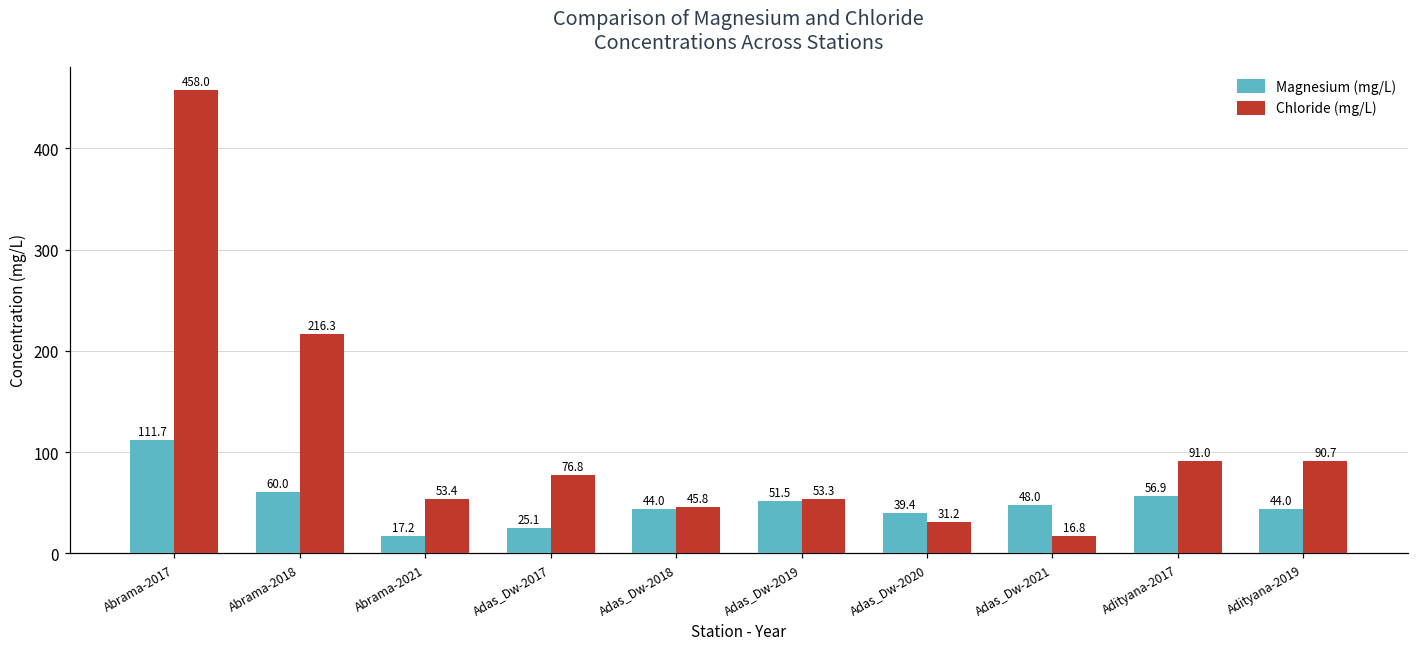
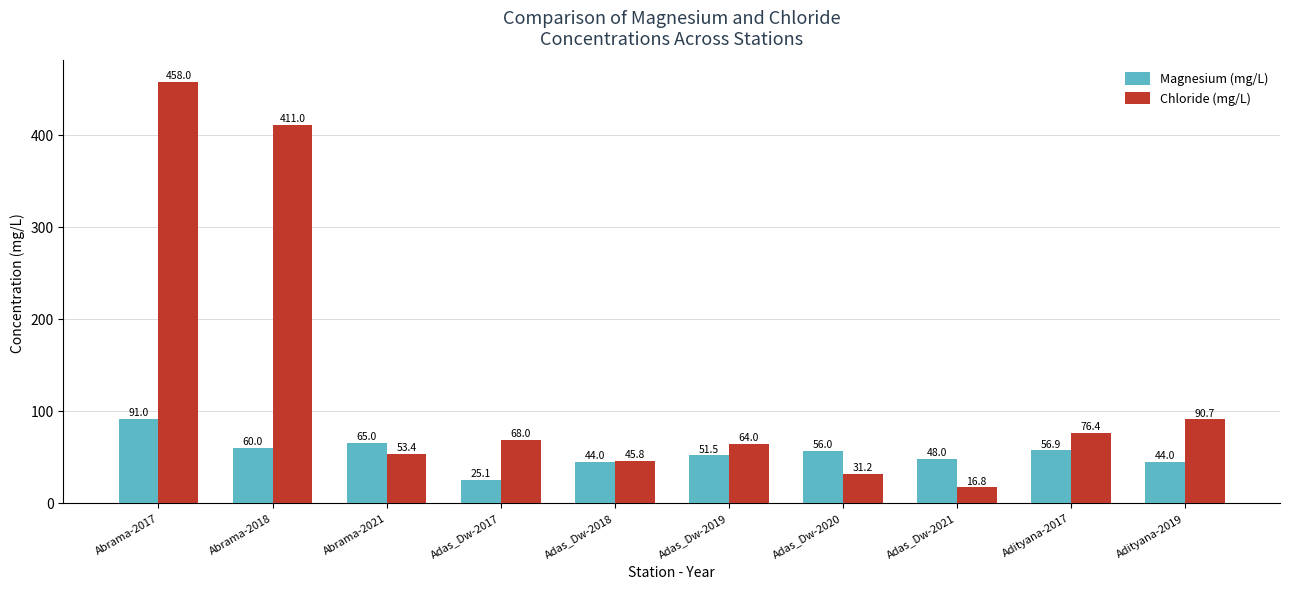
  {
    "Magnesium (mg/L)": {
-     "Abrama-2017": 111.7,
+     "Abrama-2017": 91.0,
      "Abrama-2018": 60.0,
-     "Abrama-2021": 17.2,
+     "Abrama-2021": 65.0,
      "Adas_Dw-2017": 25.1,
      "Adas_Dw-2018": 44.0,
      "Adas_Dw-2019": 51.5,
-     "Adas_Dw-2020": 39.4,
+     "Adas_Dw-2020": 56.0,
      "Adas_Dw-2021": 48.0,
      "Adityana-2017": 56.9,
      "Adityana-2019": 44.0
    },
    "Chloride (mg/L)": {
      "Abrama-2017": 458.0,
-     "Abrama-2018": 216.3,
+     "Abrama-2018": 411.0,
      "Abrama-2021": 53.4,
-     "Adas_Dw-2017": 76.8,
+     "Adas_Dw-2017": 68.0,
      "Adas_Dw-2018": 45.8,
-     "Adas_Dw-2019": 53.3,
+     "Adas_Dw-2019": 64.0,
      "Adas_Dw-2020": 31.2,
      "Adas_Dw-2021": 16.8,
-     "Adityana-2017": 91.0,
+     "Adityana-2017": 76.4,
      "Adityana-2019": 90.7
    }
  }
